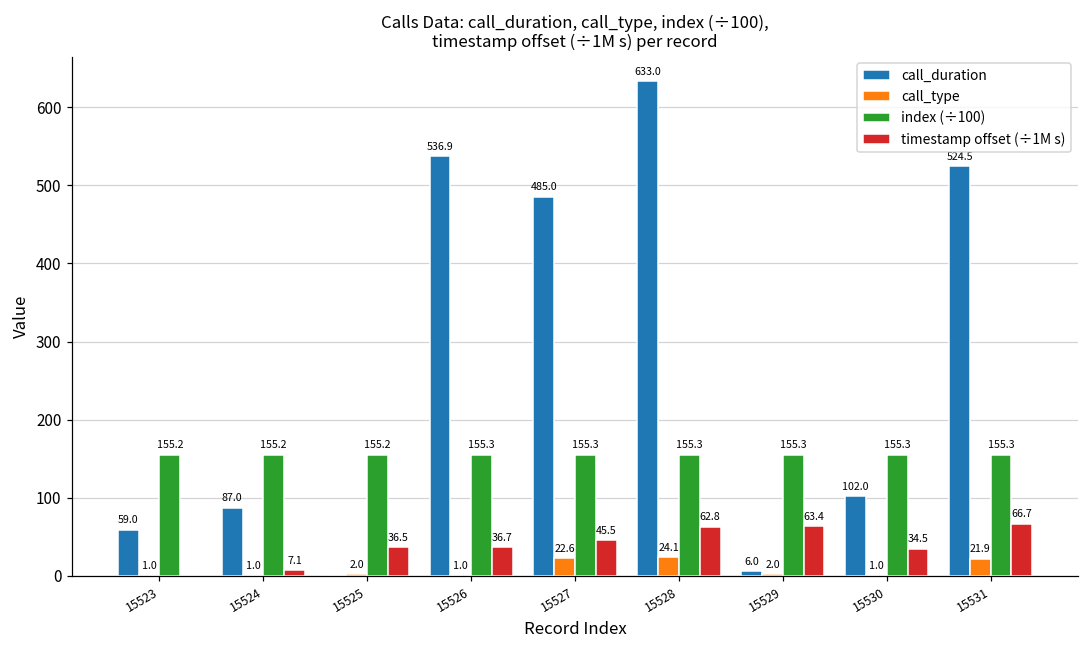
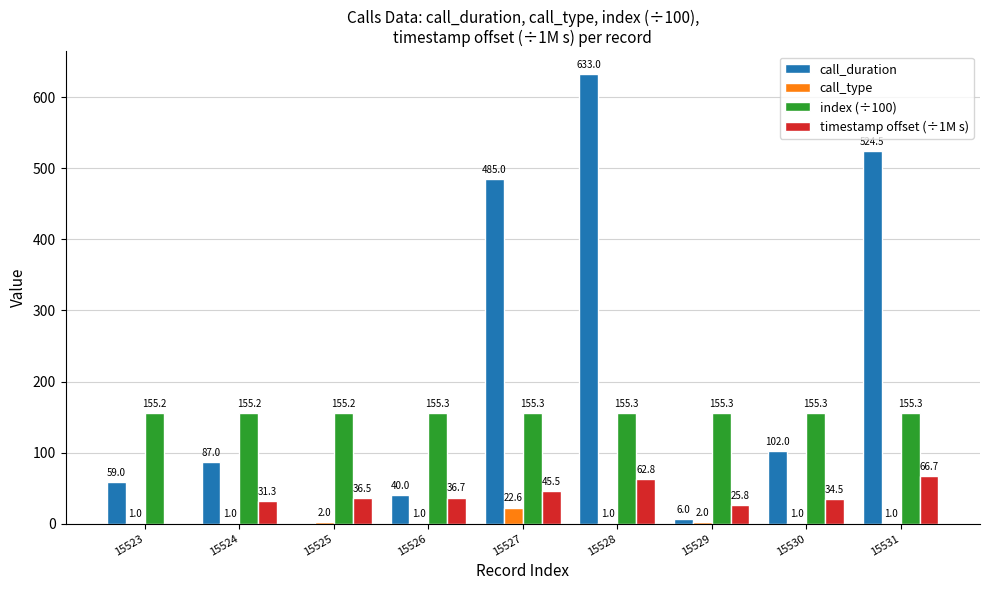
  {
    "call_duration": {
      "15523": 59.0,
      "15524": 87.0,
-     "15526": 536.9,
+     "15526": 40.0,
      "15527": 485.0,
      "15528": 633.0,
      "15529": 6.0,
      "15530": 102.0
    },
    "call_type": {
      "15523": 1.0,
      "15524": 1.0,
      "15525": 2.0,
      "15526": 1.0,
      "15527": 22.6,
-     "15528": 24.1,
+     "15528": 1.0,
      "15529": 2.0,
      "15530": 1.0,
-     "15531": 21.9
+     "15531": 1.0
    },
    "index (÷100)": {
      "15523": 155.2,
      "15524": 155.2,
      "15525": 155.2,
      "15526": 155.3,
      "15527": 155.3,
      "15528": 155.3,
      "15529": 155.3,
      "15530": 155.3,
      "15531": 155.3
    },
    "timestamp offset (÷1M s)": {
-     "15524": 7.1,
+     "15524": 31.3,
      "15525": 36.5,
      "15526": 36.7,
      "15527": 45.5,
      "15528": 62.8,
-     "15529": 63.4,
+     "15529": 25.8,
      "15530": 34.5,
      "15531": 66.7
    }
  }
